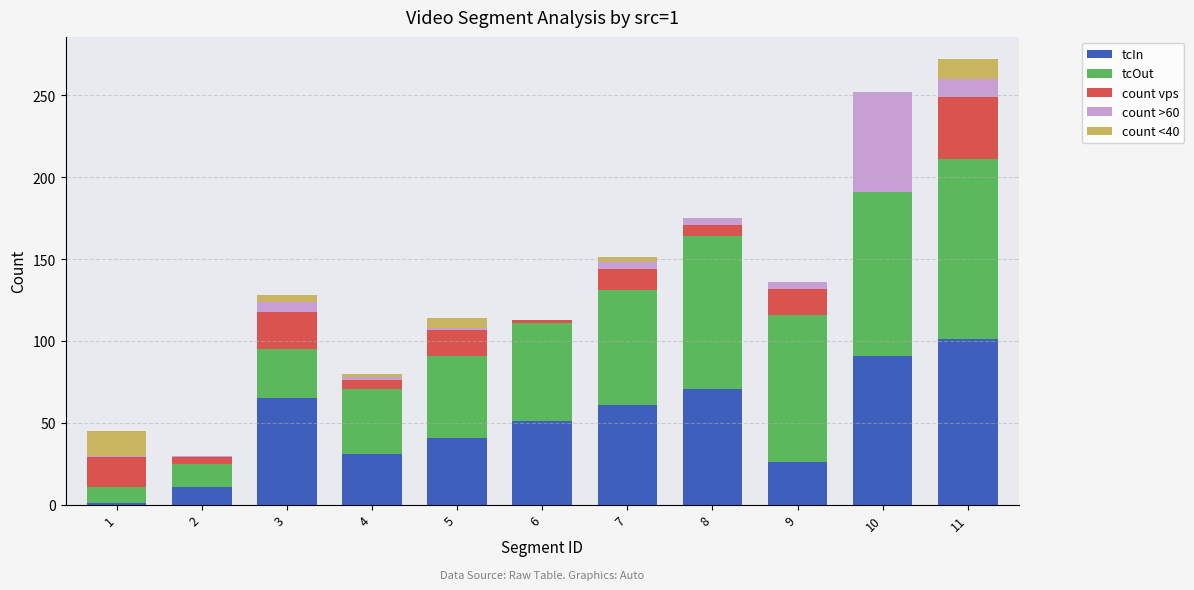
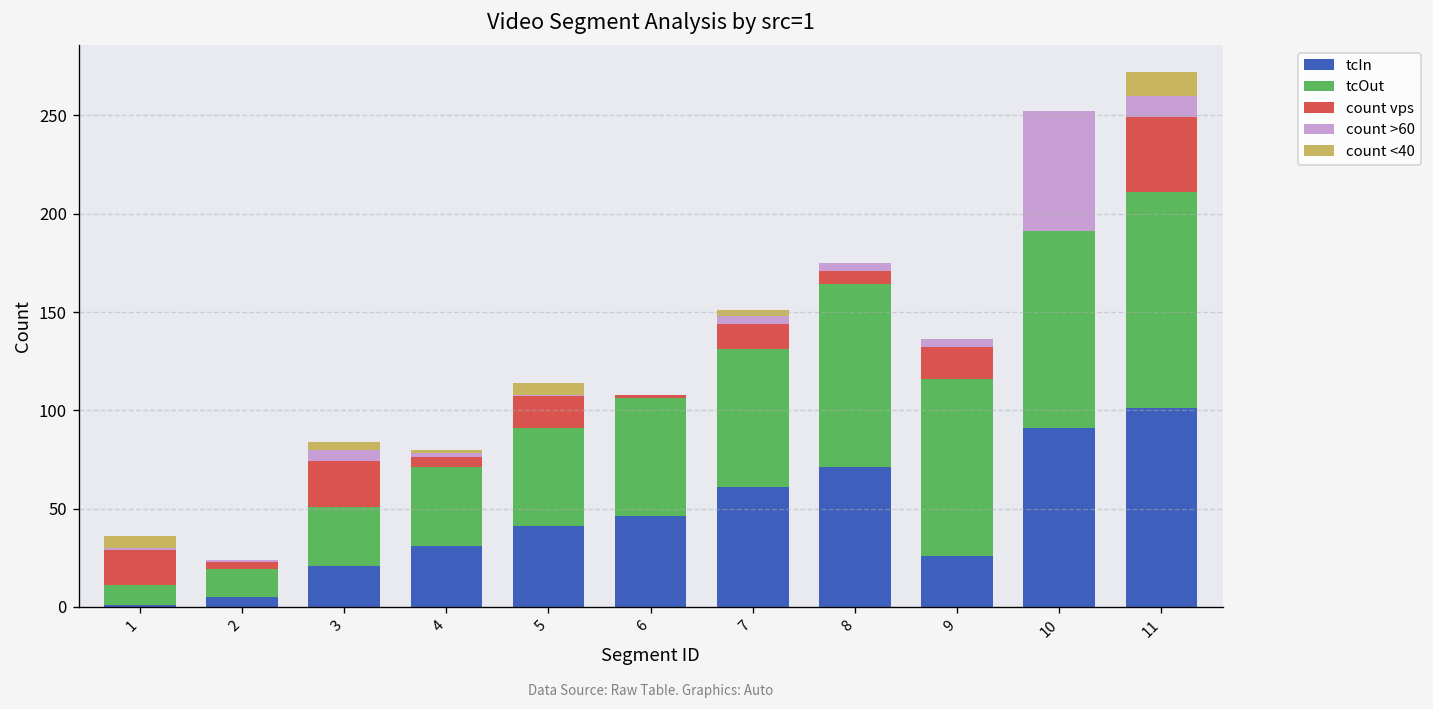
  {
    "tcIn": {
-     "2": 11,
-     "3": 65,
+     "2": 5,
+     "3": 21,
      "4": 31,
      "5": 41,
-     "6": 51,
+     "6": 46,
      "7": 61,
      "8": 71,
      "9": 26,
      "10": 91,
      "11": 101
    },
    "tcOut": {
      "1": 10,
      "2": 14,
      "3": 30,
      "4": 40,
      "5": 50,
      "6": 60,
      "7": 70,
      "8": 93,
      "9": 90,
      "10": 100,
      "11": 110
    },
    "count vps": {
      "1": 18,
      "2": 4,
      "3": 23,
      "4": 5,
      "5": 16,
      "6": 2,
      "7": 13,
      "8": 7,
      "9": 16,
      "10": 0,
      "11": 38
    },
    "count >60": {
      "3": 6,
      "4": 2,
      "6": 0,
      "7": 4,
      "8": 4,
      "9": 4,
      "10": 61,
      "11": 11
    },
    "count <40": {
-     "1": 15,
+     "1": 6,
      "2": 0,
      "3": 4,
      "4": 2,
      "5": 6,
      "6": 0,
      "7": 3,
      "8": 0,
      "9": 0,
      "10": 0,
      "11": 12
    }
  }
